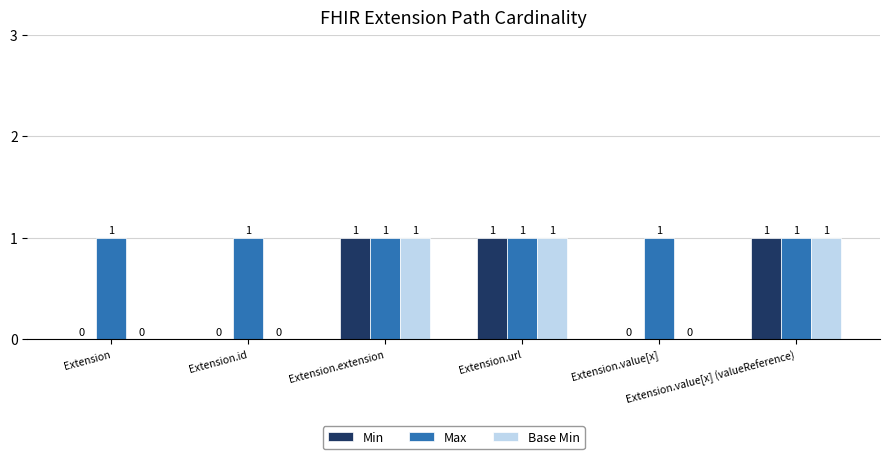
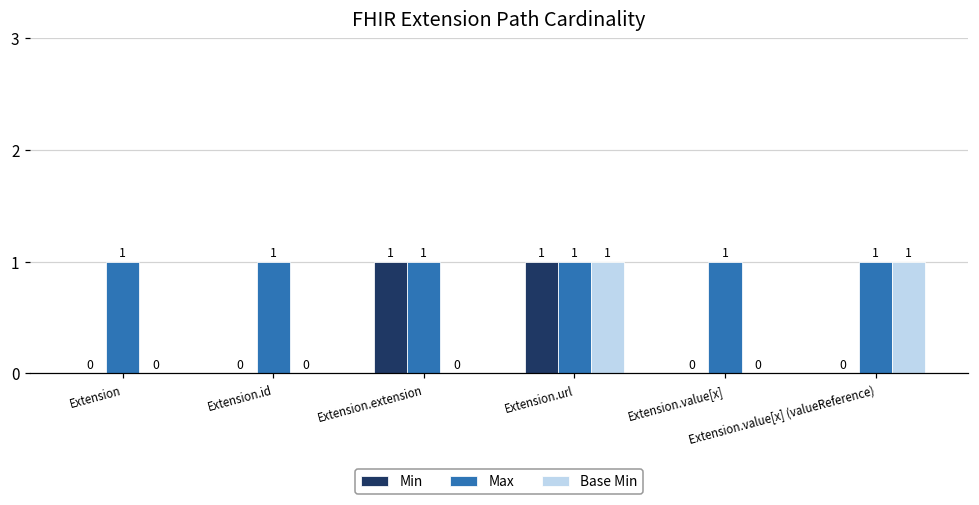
  {
    "Min": {
      "Extension": 0,
      "Extension.id": 0,
      "Extension.extension": 1,
      "Extension.url": 1,
      "Extension.value[x]": 0,
-     "Extension.value[x] (valueReference)": 1
+     "Extension.value[x] (valueReference)": 0
    },
    "Max": {
      "Extension": 1,
      "Extension.id": 1,
      "Extension.extension": 1,
      "Extension.url": 1,
      "Extension.value[x]": 1,
      "Extension.value[x] (valueReference)": 1
    },
    "Base Min": {
      "Extension": 0,
      "Extension.id": 0,
-     "Extension.extension": 1,
+     "Extension.extension": 0,
      "Extension.url": 1,
      "Extension.value[x]": 0,
      "Extension.value[x] (valueReference)": 1
    }
  }
